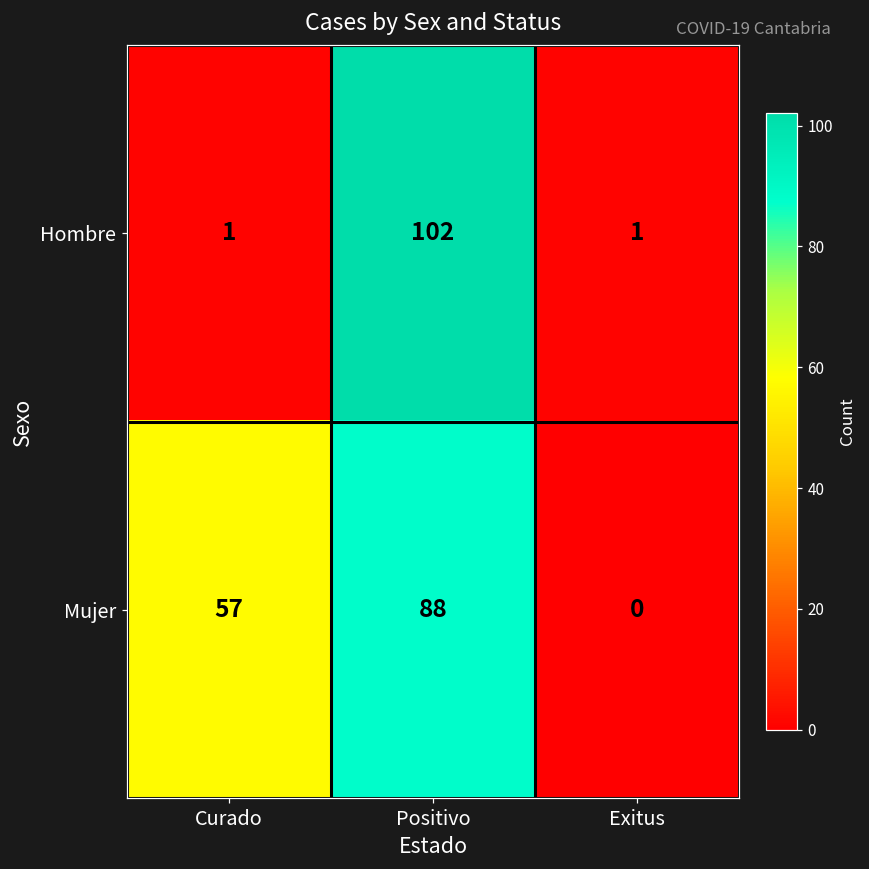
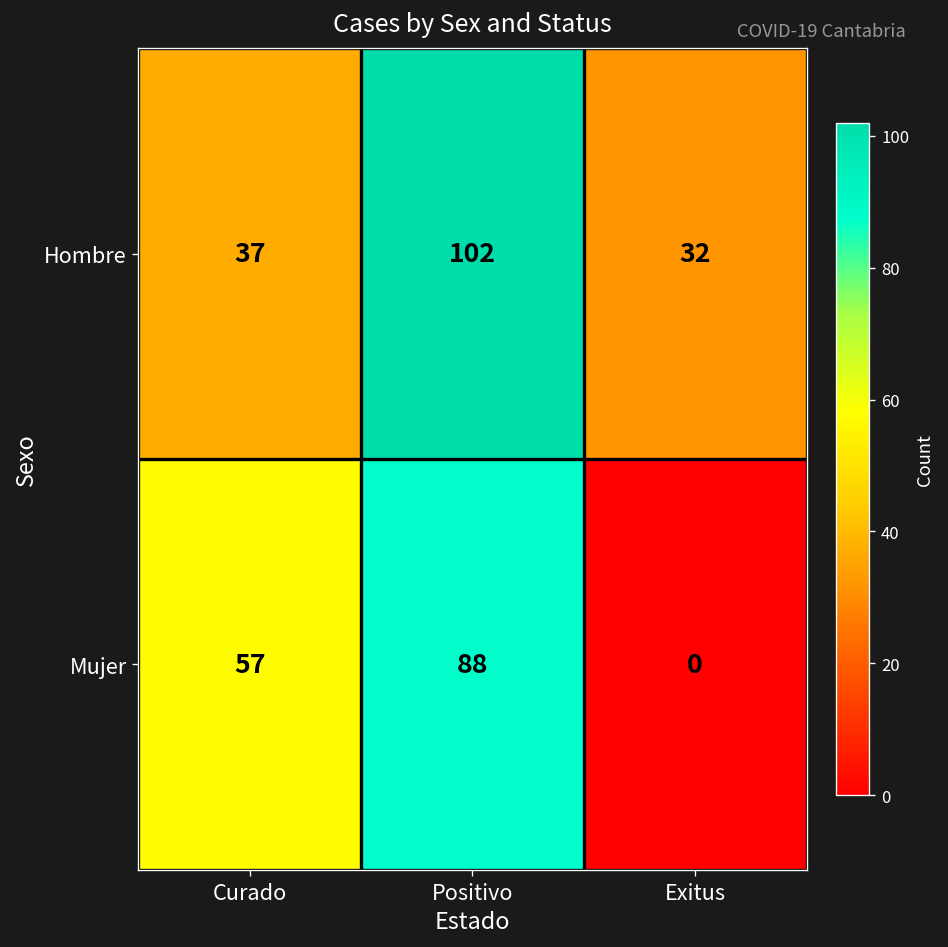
  {
    "Hombre": {
-     "Curado": 1,
+     "Curado": 37,
      "Positivo": 102,
-     "Exitus": 1
+     "Exitus": 32
    },
    "Mujer": {
      "Curado": 57,
      "Positivo": 88,
      "Exitus": 0
    }
  }
